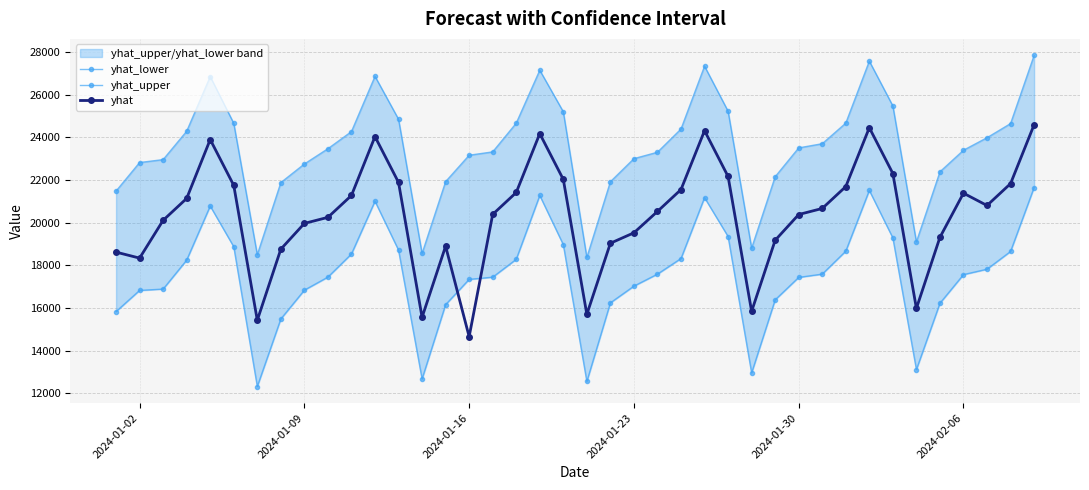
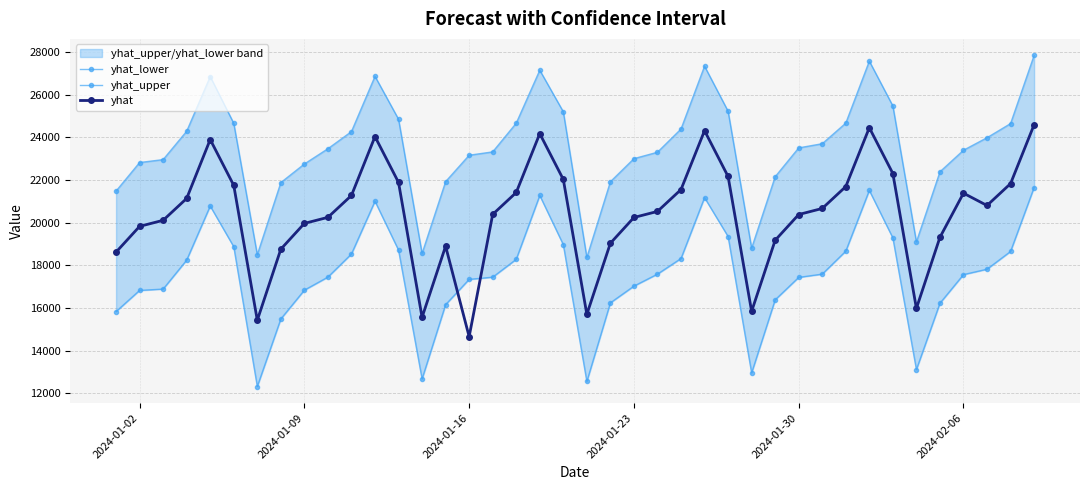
  {
    "yhat": {
-     "2024-01-02": 18300,
+     "2024-01-02": 19800,
      "2024-01-09": 20000,
      "2024-01-16": 14700,
-     "2024-01-23": 19500,
+     "2024-01-23": 20200,
      "2024-01-30": 20400,
      "2024-02-06": 21400
    }
  }
